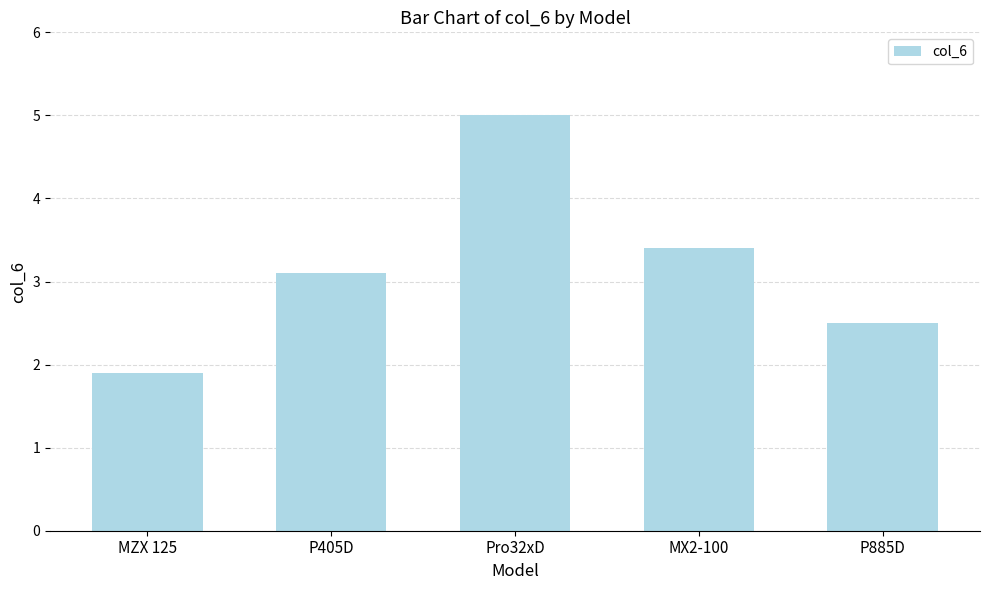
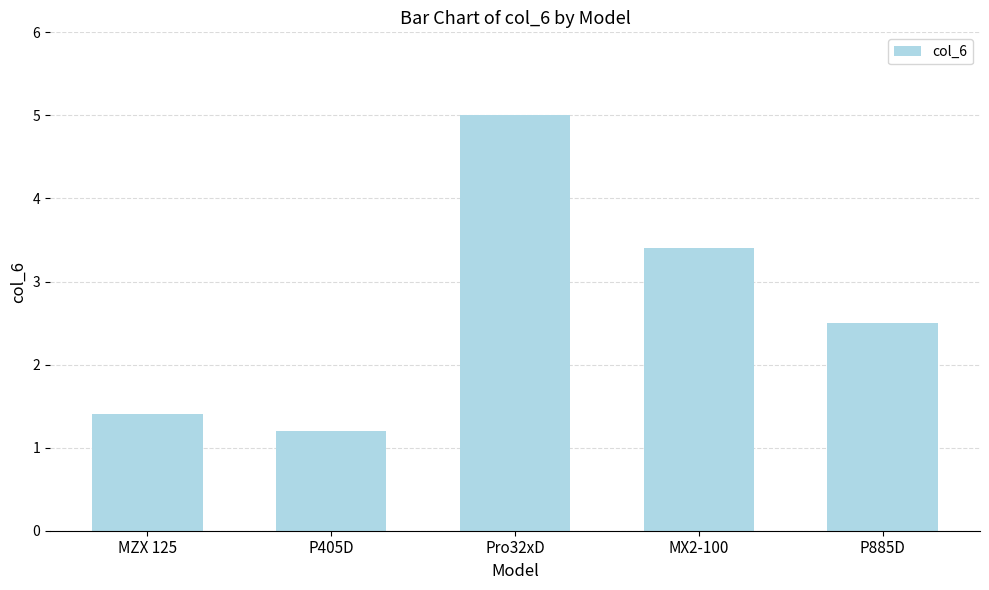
  {
-   "MZX 125": 1.9,
-   "P405D": 3.1,
+   "MZX 125": 1.4,
+   "P405D": 1.2,
    "Pro32xD": 5.0,
    "MX2-100": 3.4,
    "P885D": 2.5
  }
